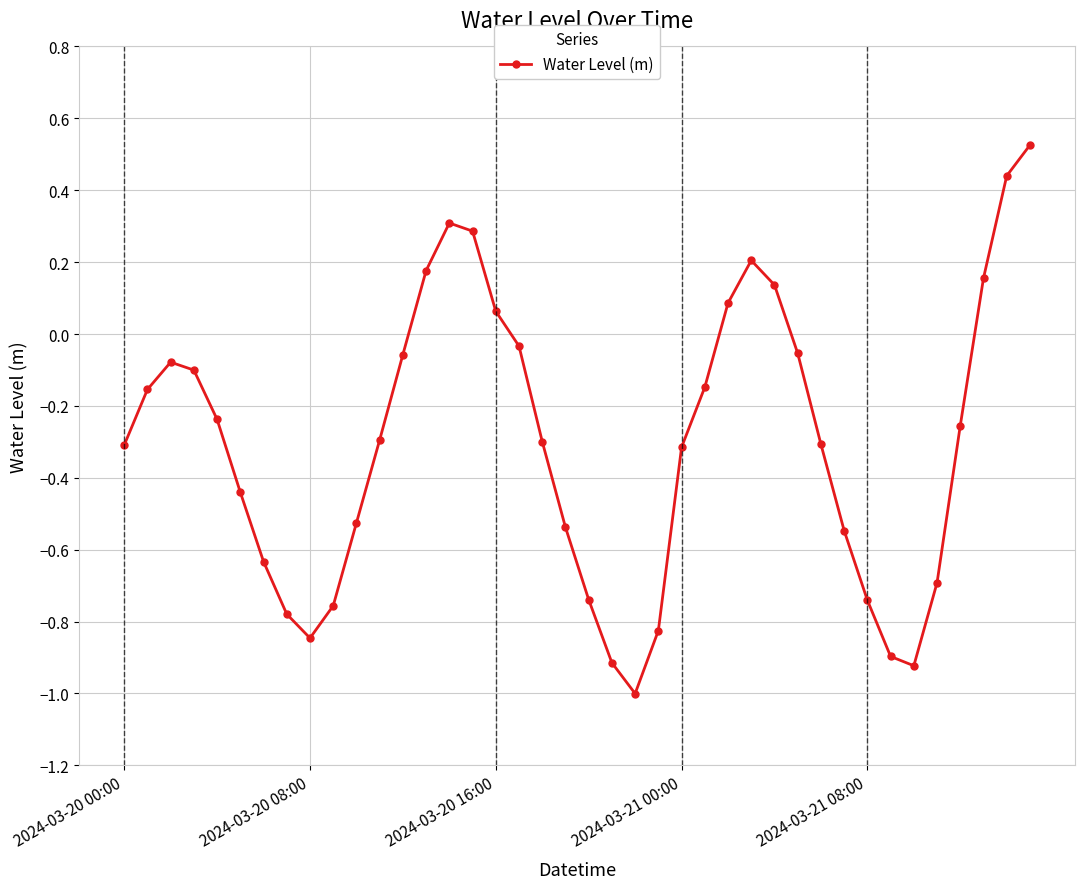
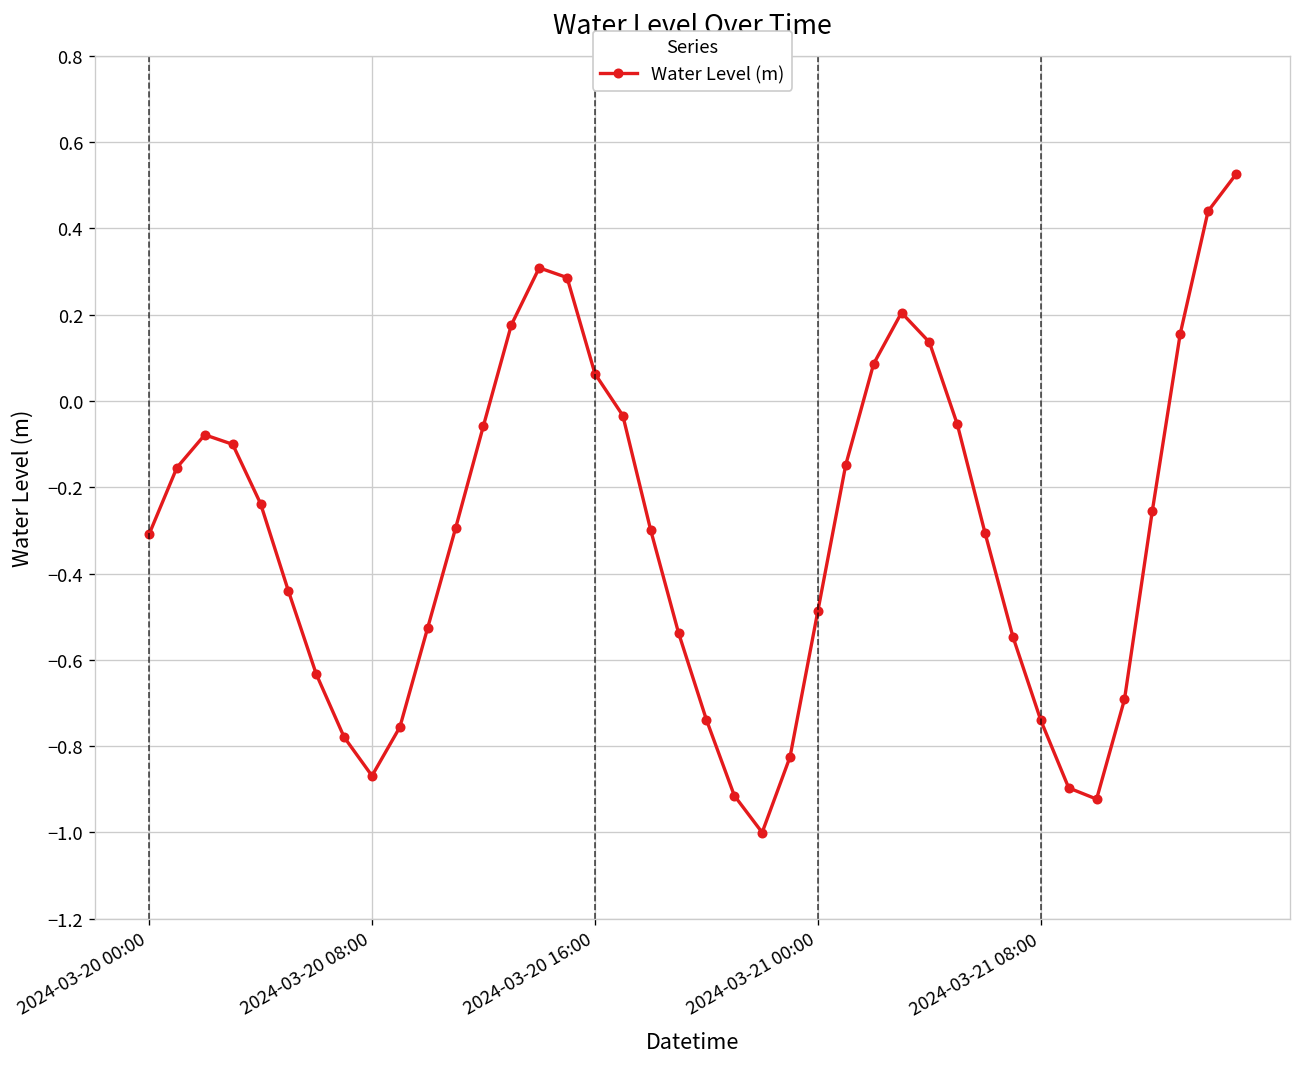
  {
    "2024-03-20 00:00": -0.31,
-   "2024-03-20 08:00": -0.85,
+   "2024-03-20 08:00": -0.87,
    "2024-03-20 16:00": 0.06,
-   "2024-03-21 00:00": -0.31,
+   "2024-03-21 00:00": -0.49,
    "2024-03-21 08:00": -0.74
  }
